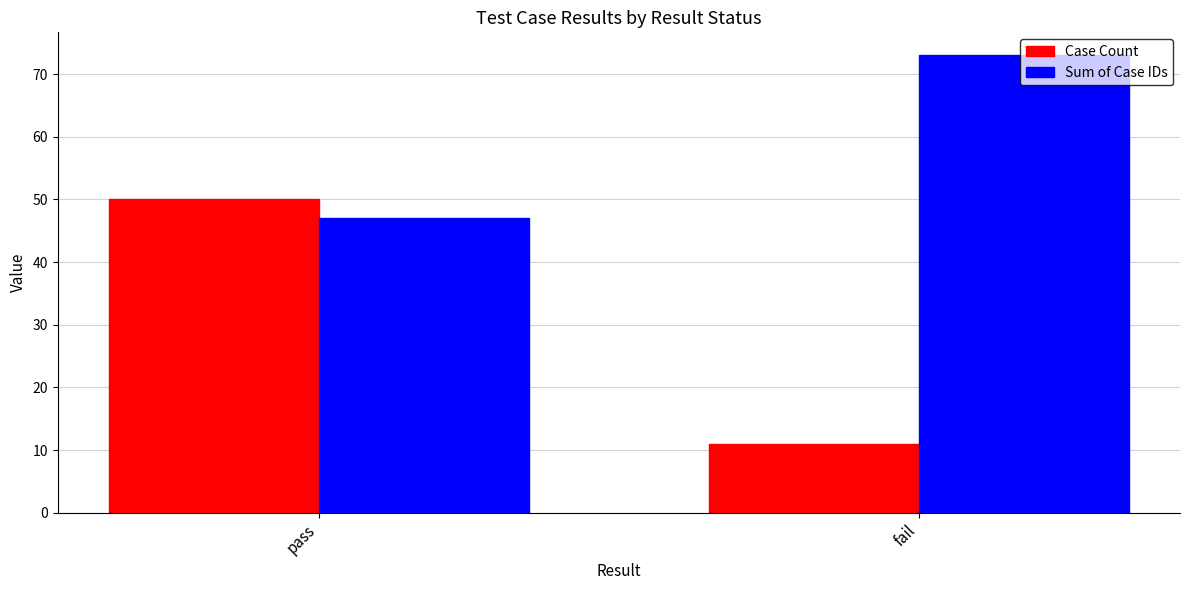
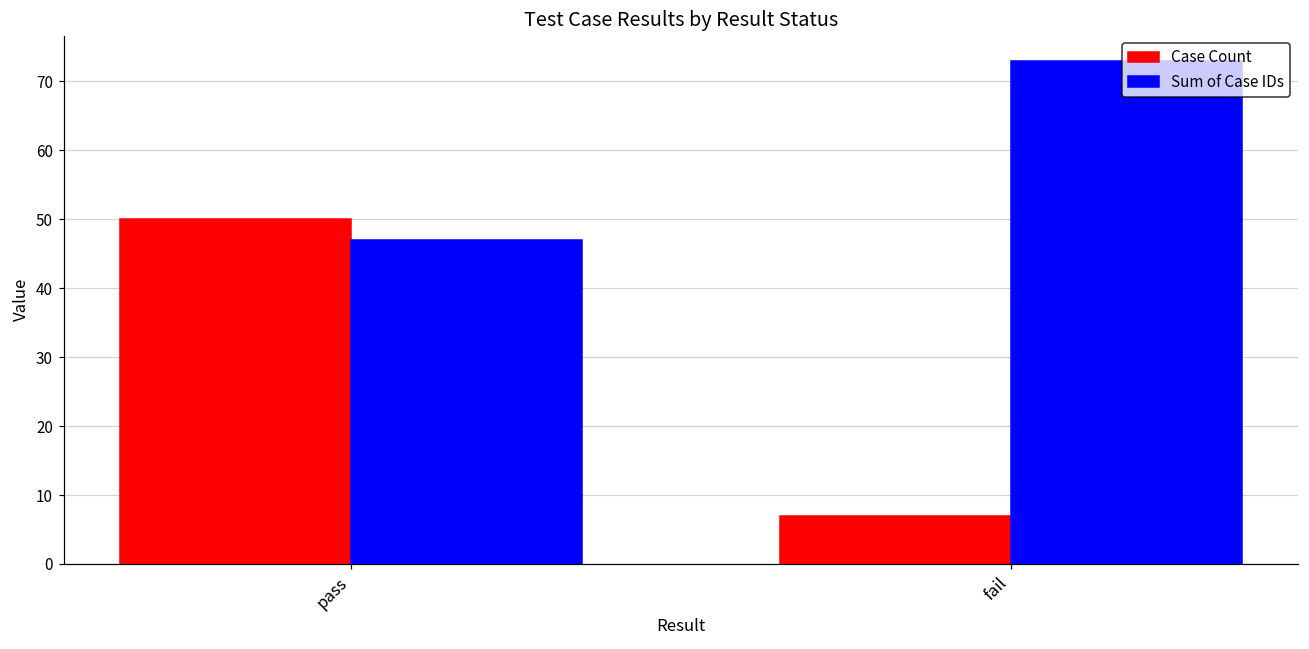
  {
    "Case Count": {
      "pass": 50,
-     "fail": 11
+     "fail": 7
    },
    "Sum of Case IDs": {
      "pass": 47
    }
  }
